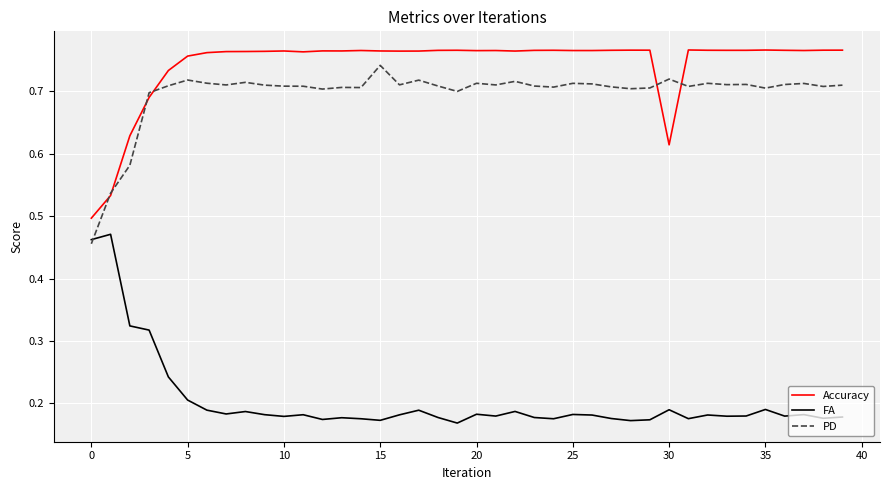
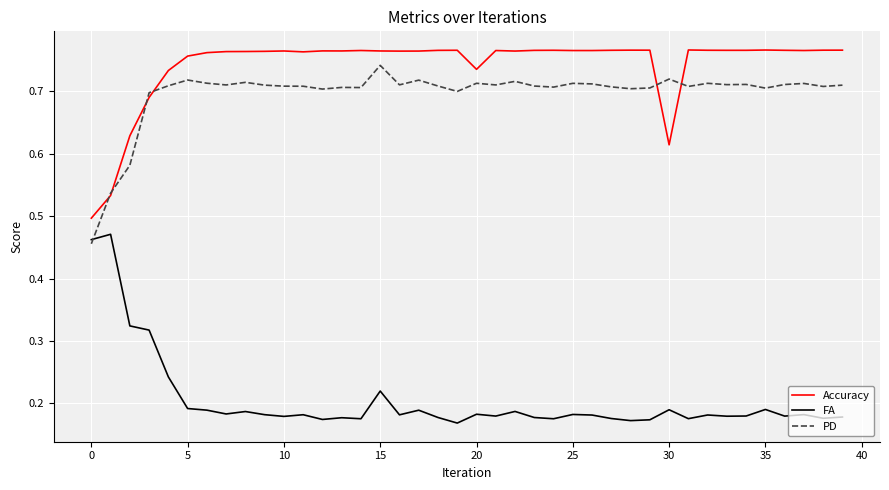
  {
    "Accuracy": {
      "0": 0.50,
      "5": 0.76,
      "10": 0.76,
      "15": 0.76,
-     "20": 0.77,
+     "20": 0.74,
      "25": 0.77,
      "30": 0.61,
      "35": 0.77
    },
    "FA": {
      "0": 0.46,
-     "5": 0.21,
+     "5": 0.19,
      "10": 0.18,
-     "15": 0.17,
+     "15": 0.22,
      "20": 0.18,
      "25": 0.18,
      "30": 0.19,
      "35": 0.19
    },
    "PD": {
      "0": 0.46,
      "5": 0.72,
      "10": 0.71,
      "15": 0.74,
      "20": 0.71,
      "25": 0.71,
      "30": 0.72,
      "35": 0.71
    }
  }
